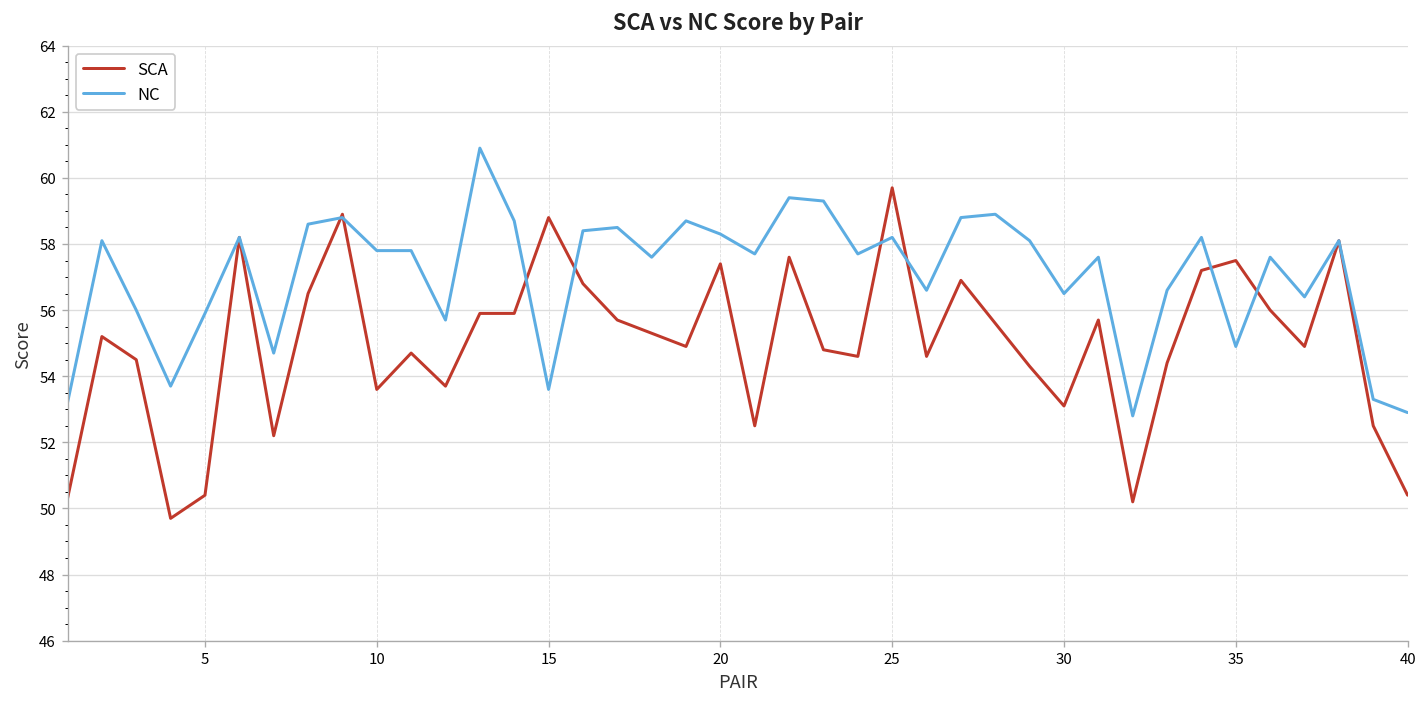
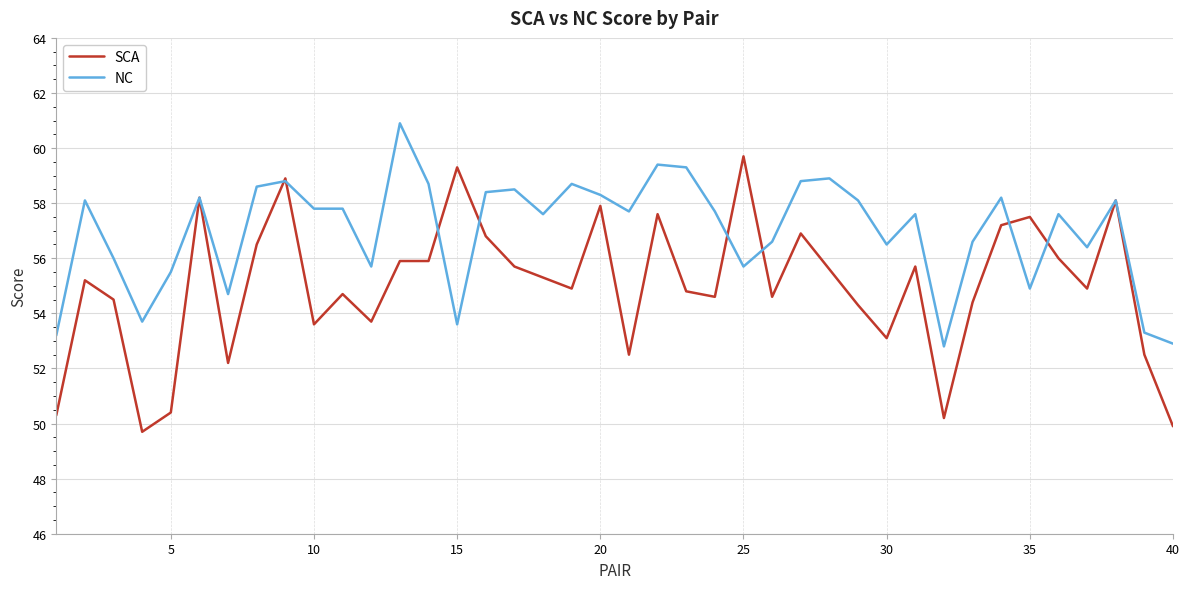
  {
    "SCA": {
      "5": 50.4,
      "10": 53.6,
-     "15": 58.8,
-     "20": 57.4,
+     "15": 59.3,
+     "20": 57.9,
      "25": 59.7,
      "30": 53.1,
      "35": 57.5,
-     "40": 50.4
+     "40": 49.9
    },
    "NC": {
-     "5": 55.9,
+     "5": 55.5,
      "10": 57.8,
      "15": 53.6,
      "20": 58.3,
-     "25": 58.2,
+     "25": 55.7,
      "30": 56.5,
      "35": 54.9,
      "40": 52.9
    }
  }
